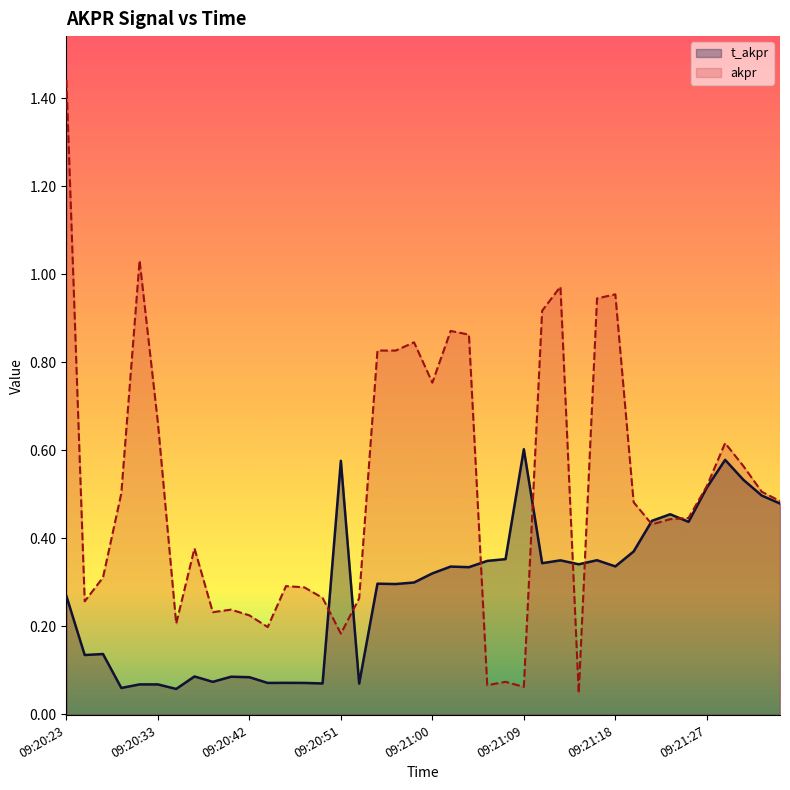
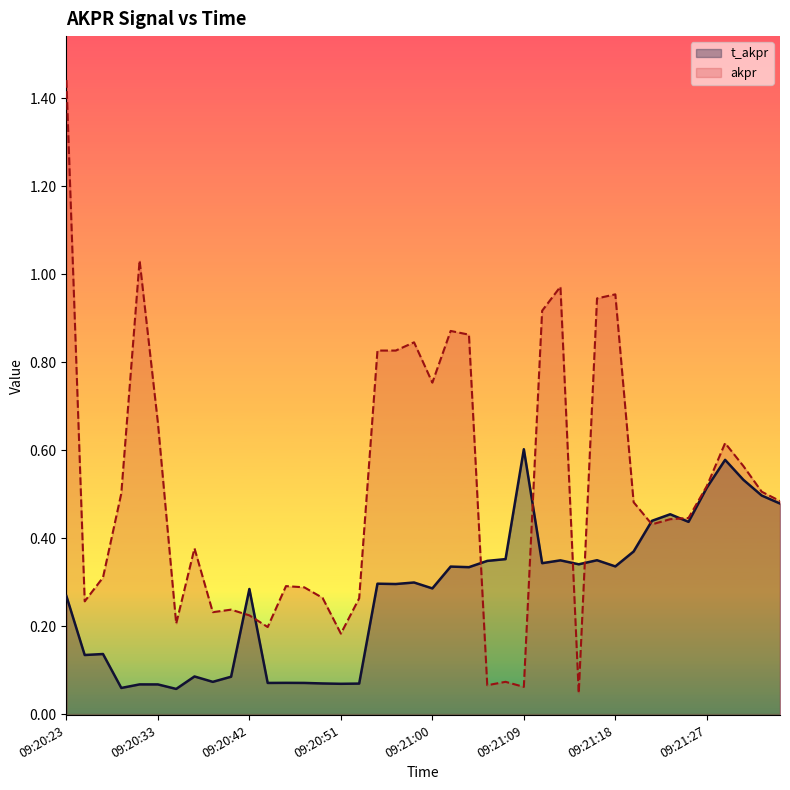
  {
    "t_akpr": {
      "09:20:23": 0.27,
      "09:20:33": 0.07,
-     "09:20:42": 0.08,
-     "09:20:51": 0.58,
-     "09:21:00": 0.32,
+     "09:20:42": 0.28,
+     "09:20:51": 0.07,
+     "09:21:00": 0.29,
      "09:21:09": 0.60,
      "09:21:18": 0.34
    },
    "akpr": {
      "09:20:23": 1.44,
      "09:20:33": 0.66,
      "09:20:42": 0.22,
      "09:20:51": 0.18,
      "09:21:00": 0.75,
      "09:21:09": 0.06,
      "09:21:18": 0.95
    }
  }
